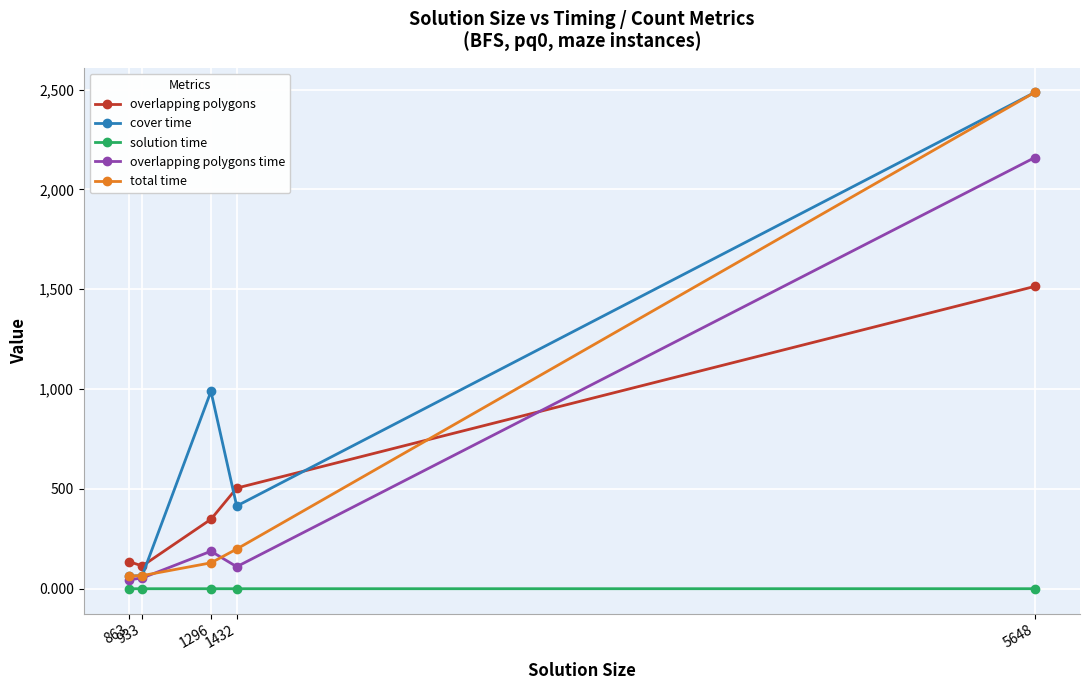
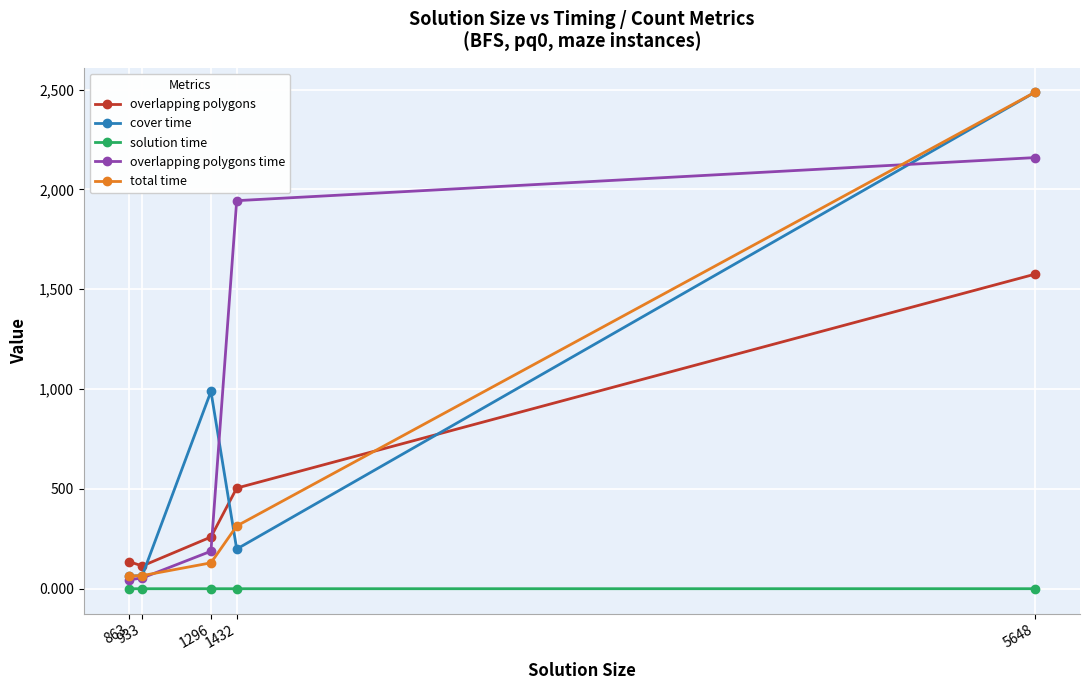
  {
    "overlapping polygons": {
      "863": "140",
      "933": "110",
-     "1296": "350",
+     "1296": "260",
      "1432": "500",
-     "5648": "1,510"
+     "5648": "1,580"
    },
    "cover time": {
      "1296": "990",
-     "1432": "410"
+     "1432": "200"
    },
    "solution time": {
      "863": "0",
      "933": "0",
      "1296": "0",
      "1432": "0",
      "5648": "0"
    },
    "overlapping polygons time": {
      "863": "40",
      "1296": "190",
-     "1432": "110",
+     "1432": "1,940",
      "5648": "2,160"
    },
    "total time": {
      "1296": "130",
-     "1432": "200"
+     "1432": "310"
    }
  }
